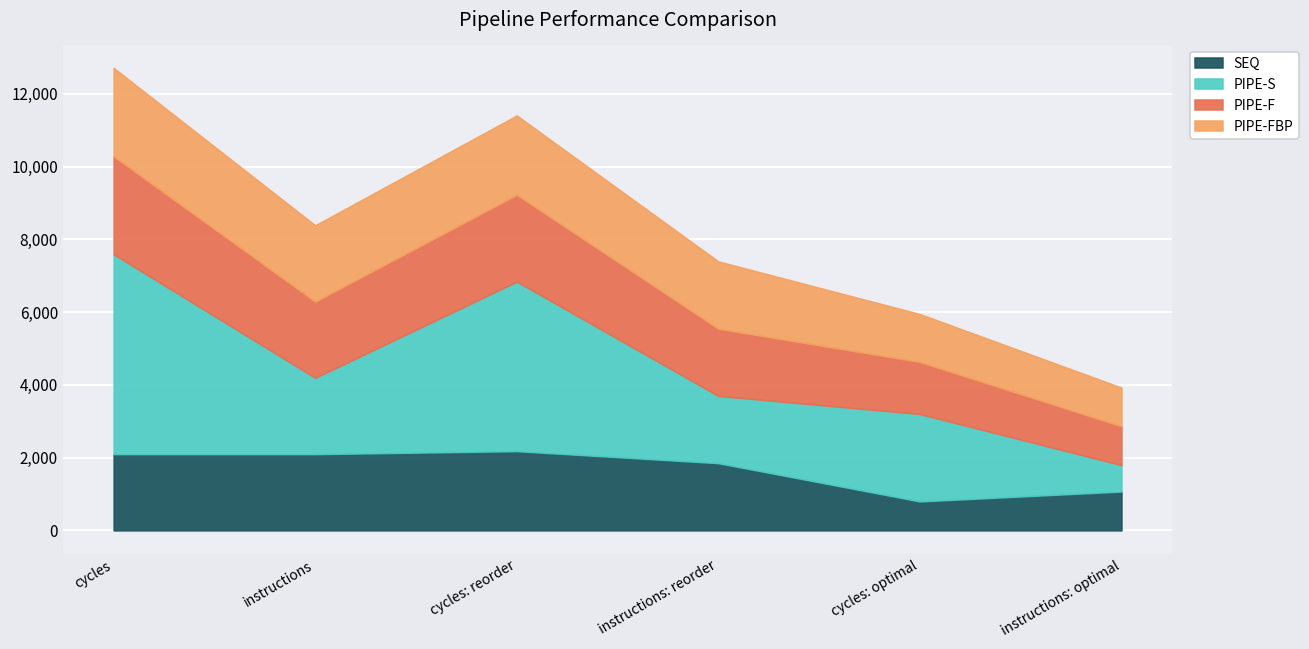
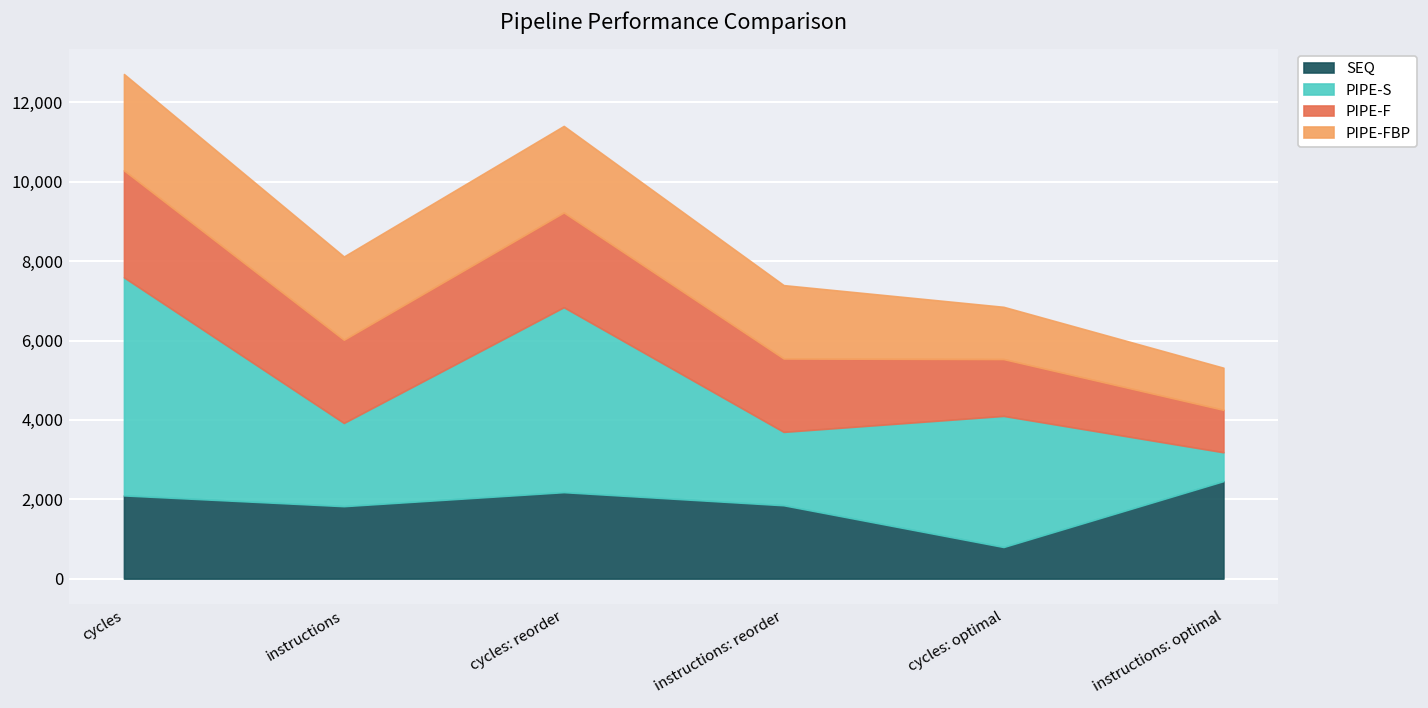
  {
    "SEQ": {
      "cycles": "2,100",
-     "instructions": "2,100",
+     "instructions": "1,800",
      "cycles: reorder": "2,200",
      "instructions: reorder": "1,800",
      "cycles: optimal": "800",
-     "instructions: optimal": "1,100"
+     "instructions: optimal": "2,500"
    },
    "PIPE-S": {
      "cycles": "5,500",
      "instructions": "2,100",
      "cycles: reorder": "4,700",
      "instructions: reorder": "1,800",
-     "cycles: optimal": "2,400",
+     "cycles: optimal": "3,300",
      "instructions: optimal": "700"
    }
  }
